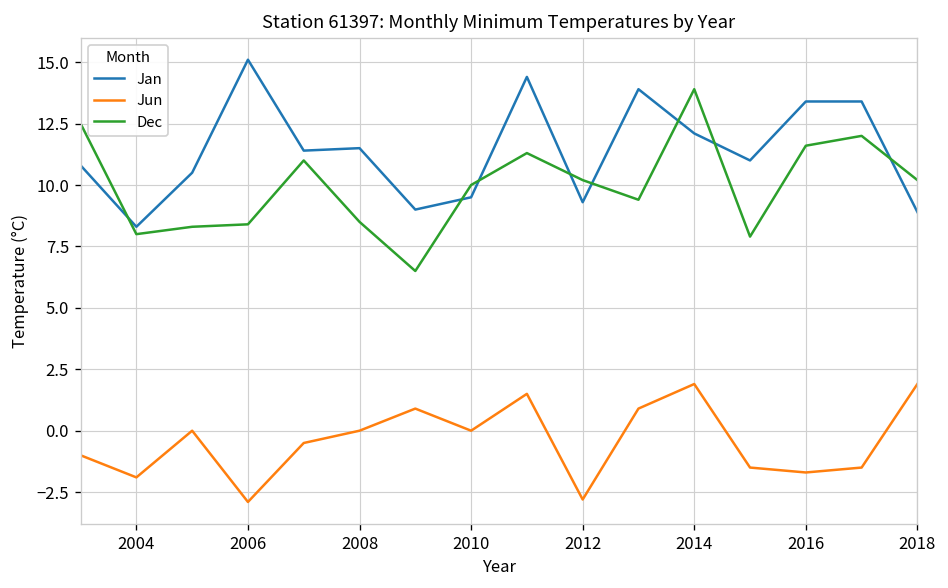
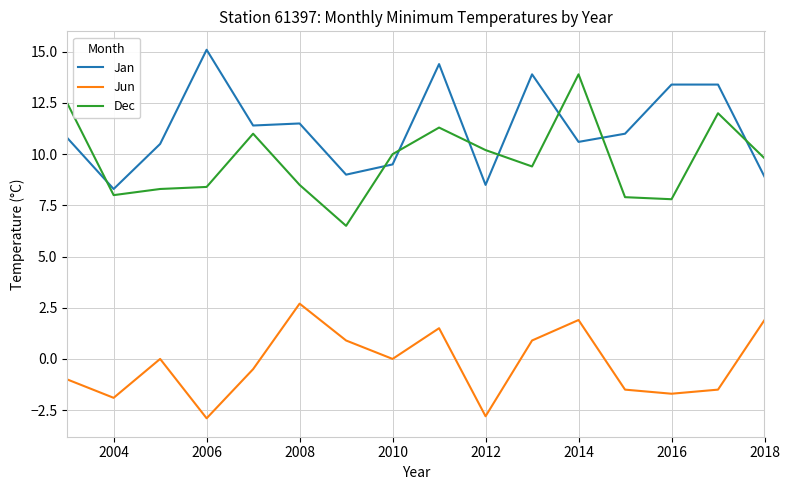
  {
    "Jan": {
      "2004": 8.3,
      "2006": 15.1,
      "2008": 11.5,
      "2010": 9.5,
-     "2012": 9.3,
-     "2014": 12.1,
+     "2012": 8.5,
+     "2014": 10.6,
      "2016": 13.4,
      "2018": 8.9
    },
    "Jun": {
      "2004": -1.9,
      "2006": -2.9,
-     "2008": 0.0,
+     "2008": 2.7,
      "2010": 0.0,
      "2012": -2.8,
      "2014": 1.9,
      "2016": -1.7,
      "2018": 1.9
    },
    "Dec": {
      "2004": 8.0,
      "2006": 8.4,
      "2008": 8.5,
      "2010": 10.0,
      "2012": 10.2,
      "2014": 13.9,
-     "2016": 11.6,
-     "2018": 10.2
+     "2016": 7.8,
+     "2018": 9.8
    }
  }
